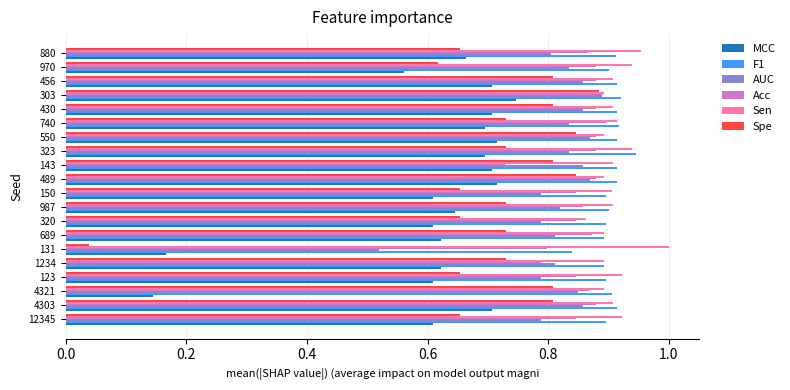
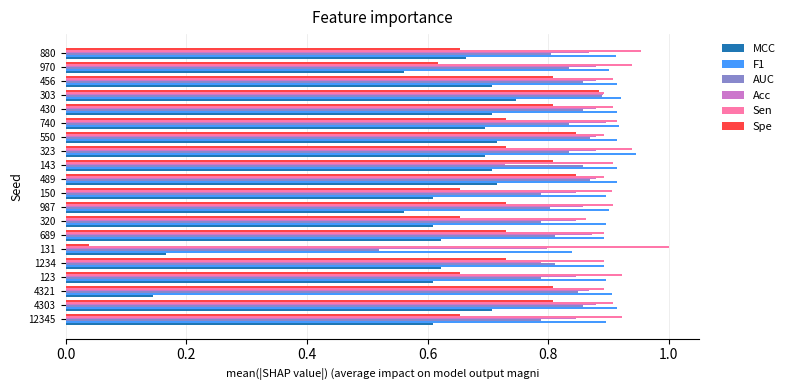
  {
    "MCC": {
      "880": 0.66,
      "970": 0.56,
      "456": 0.71,
      "303": 0.75,
      "430": 0.71,
      "740": 0.70,
      "550": 0.72,
      "323": 0.70,
      "143": 0.71,
      "489": 0.72,
      "150": 0.61,
-     "987": 0.65,
+     "987": 0.56,
      "320": 0.61,
      "689": 0.62,
      "131": 0.17,
      "1234": 0.62,
      "123": 0.61,
      "4321": 0.14,
      "4303": 0.71,
      "12345": 0.61
    },
    "F1": {
      "880": 0.91,
      "970": 0.90,
      "456": 0.91,
      "303": 0.92,
      "430": 0.91,
      "740": 0.92,
      "550": 0.91,
      "323": 0.95,
      "143": 0.91,
      "489": 0.91,
      "150": 0.90,
      "987": 0.90,
      "320": 0.90,
      "689": 0.89,
      "131": 0.84,
      "1234": 0.89,
      "123": 0.90,
      "4321": 0.91,
      "4303": 0.91,
      "12345": 0.90
    },
    "AUC": {
      "880": 0.80,
      "970": 0.83,
      "456": 0.86,
      "303": 0.89,
      "430": 0.86,
      "740": 0.83,
      "550": 0.87,
      "323": 0.83,
      "143": 0.86,
      "489": 0.87,
      "150": 0.79,
-     "987": 0.82,
+     "987": 0.80,
      "320": 0.79,
      "689": 0.81,
      "131": 0.52,
      "1234": 0.81,
      "123": 0.79,
      "4321": 0.85,
      "4303": 0.86,
      "12345": 0.79
    },
    "Acc": {
      "880": 0.87,
      "970": 0.88,
      "456": 0.88,
      "303": 0.89,
      "430": 0.88,
      "740": 0.90,
      "550": 0.88,
      "323": 0.88,
      "143": 0.73,
      "489": 0.88,
      "150": 0.85,
      "987": 0.86,
      "320": 0.85,
      "689": 0.87,
      "131": 0.80,
      "1234": 0.79,
      "123": 0.85,
      "4321": 0.87,
      "4303": 0.88,
      "12345": 0.85
    },
    "Sen": {
      "880": 0.95,
      "970": 0.94,
      "456": 0.91,
      "303": 0.89,
      "430": 0.91,
      "740": 0.91,
      "550": 0.89,
      "323": 0.94,
      "143": 0.91,
      "489": 0.89,
      "150": 0.91,
      "987": 0.91,
      "320": 0.86,
      "689": 0.89,
      "131": 1.00,
      "1234": 0.89,
      "123": 0.92,
      "4321": 0.89,
      "4303": 0.91,
      "12345": 0.92
    },
    "Spe": {
      "880": 0.65,
      "970": 0.62,
      "456": 0.81,
      "303": 0.88,
      "430": 0.81,
      "740": 0.73,
      "550": 0.85,
      "323": 0.73,
      "143": 0.81,
      "489": 0.85,
      "150": 0.65,
      "987": 0.73,
      "320": 0.65,
      "689": 0.73,
      "131": 0.04,
      "1234": 0.73,
      "123": 0.65,
      "4321": 0.81,
      "4303": 0.81,
      "12345": 0.65
    }
  }
